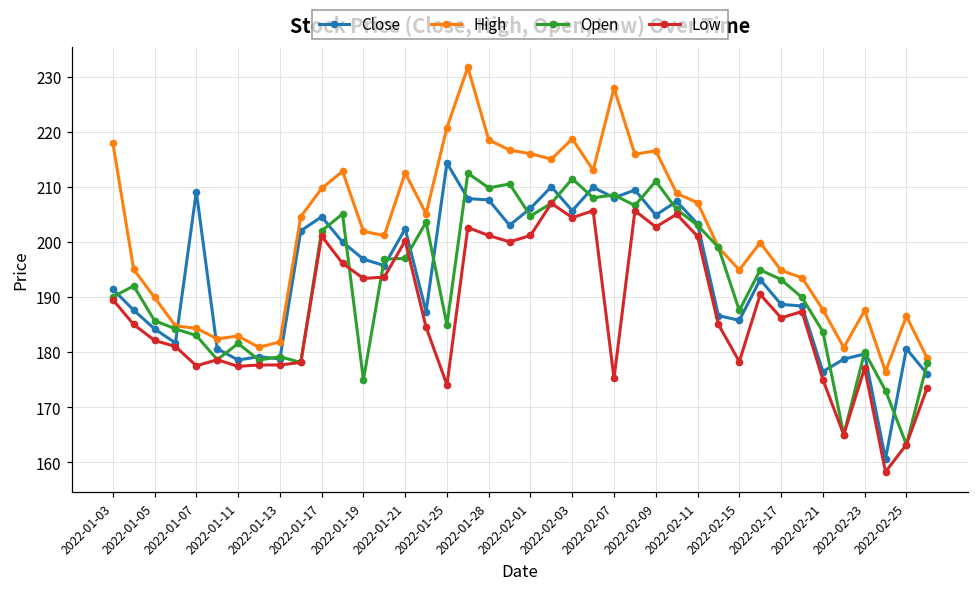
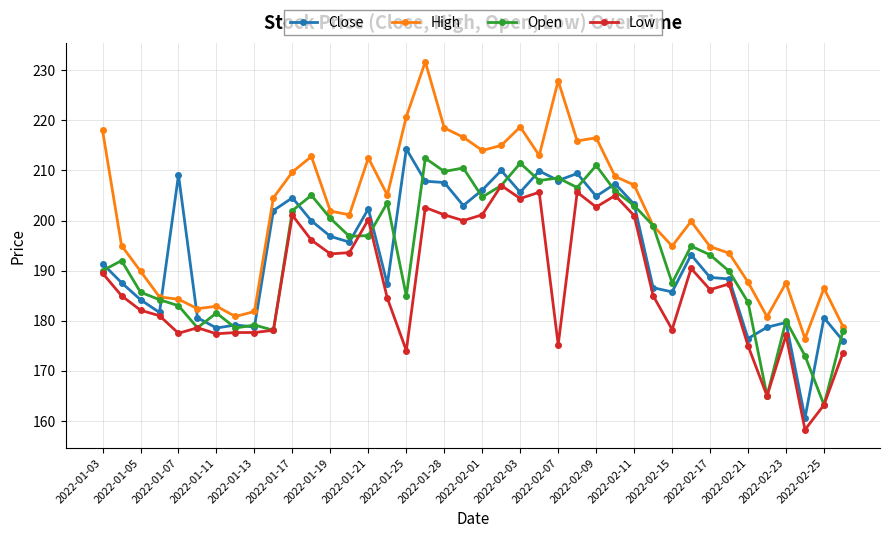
  {
    "Close": {
      "2022-01-03": 191,
      "2022-01-05": 184,
      "2022-01-07": 209,
      "2022-01-11": 179,
      "2022-01-17": 205,
      "2022-01-19": 197,
      "2022-01-21": 202,
      "2022-01-25": 214,
      "2022-01-28": 208,
      "2022-02-01": 206,
      "2022-02-03": 206,
      "2022-02-09": 205,
      "2022-02-15": 186,
      "2022-02-17": 189,
      "2022-02-21": 176,
      "2022-02-25": 181
    },
    "High": {
      "2022-01-03": 218,
      "2022-01-05": 190,
      "2022-01-07": 184,
      "2022-01-11": 183,
      "2022-01-13": 182,
      "2022-01-17": 210,
      "2022-01-19": 202,
      "2022-01-21": 213,
      "2022-01-25": 221,
      "2022-01-28": 219,
-     "2022-02-01": 216,
+     "2022-02-01": 214,
      "2022-02-03": 219,
      "2022-02-07": 228,
      "2022-02-09": 217,
      "2022-02-11": 207,
      "2022-02-15": 195,
      "2022-02-17": 195,
      "2022-02-21": 188,
      "2022-02-23": 188,
      "2022-02-25": 187
    },
    "Open": {
      "2022-01-05": 186,
      "2022-01-07": 183,
      "2022-01-11": 182,
      "2022-01-17": 202,
-     "2022-01-19": 175,
+     "2022-01-19": 200,
      "2022-01-21": 197,
      "2022-01-25": 185,
      "2022-01-28": 210,
      "2022-02-01": 205,
      "2022-02-03": 211,
      "2022-02-09": 211,
      "2022-02-15": 188,
      "2022-02-17": 193,
      "2022-02-21": 184
    },
    "Low": {
      "2022-01-05": 182,
      "2022-01-07": 178,
      "2022-01-11": 177,
      "2022-01-13": 178,
      "2022-01-17": 201,
      "2022-01-19": 193,
      "2022-01-21": 200,
      "2022-01-25": 174,
      "2022-01-28": 201,
      "2022-02-01": 201,
      "2022-02-03": 204,
      "2022-02-07": 175,
      "2022-02-09": 203,
      "2022-02-11": 201,
      "2022-02-15": 178,
      "2022-02-17": 186,
      "2022-02-21": 175,
      "2022-02-23": 177
    }
  }
